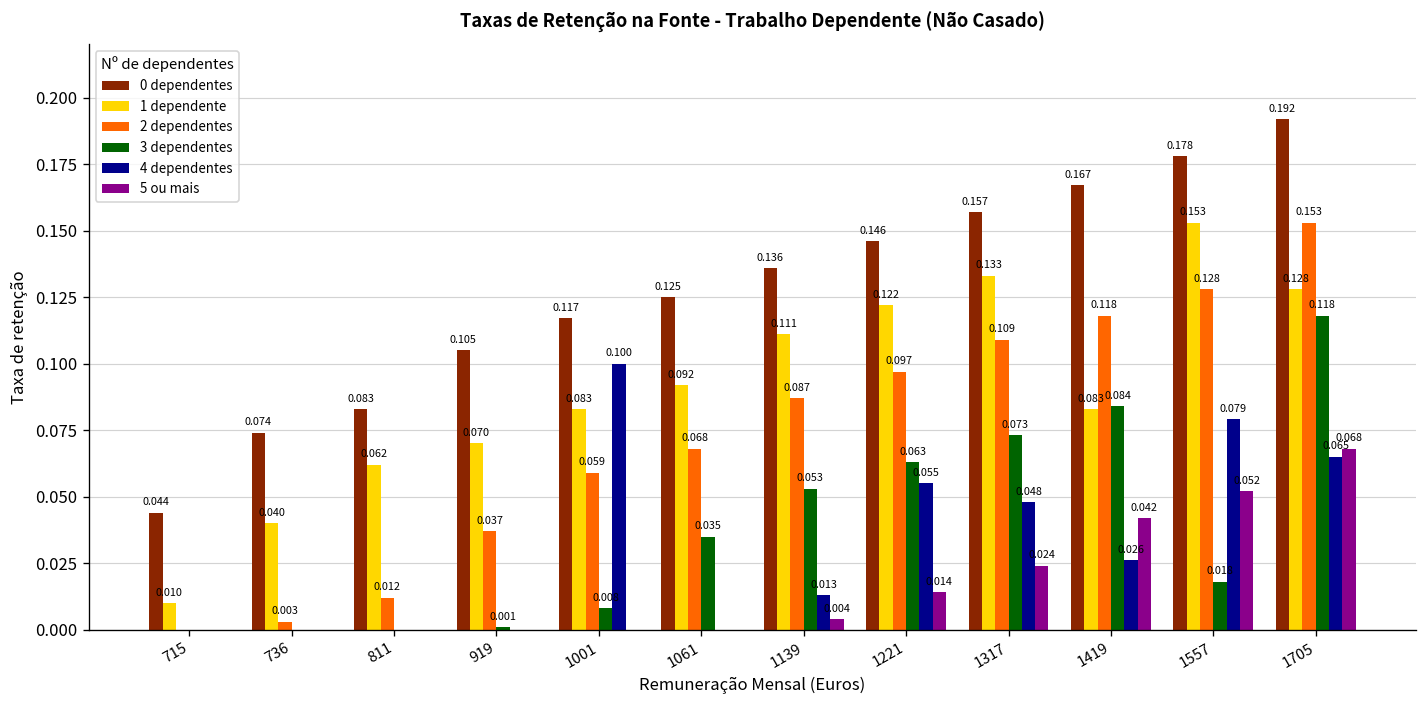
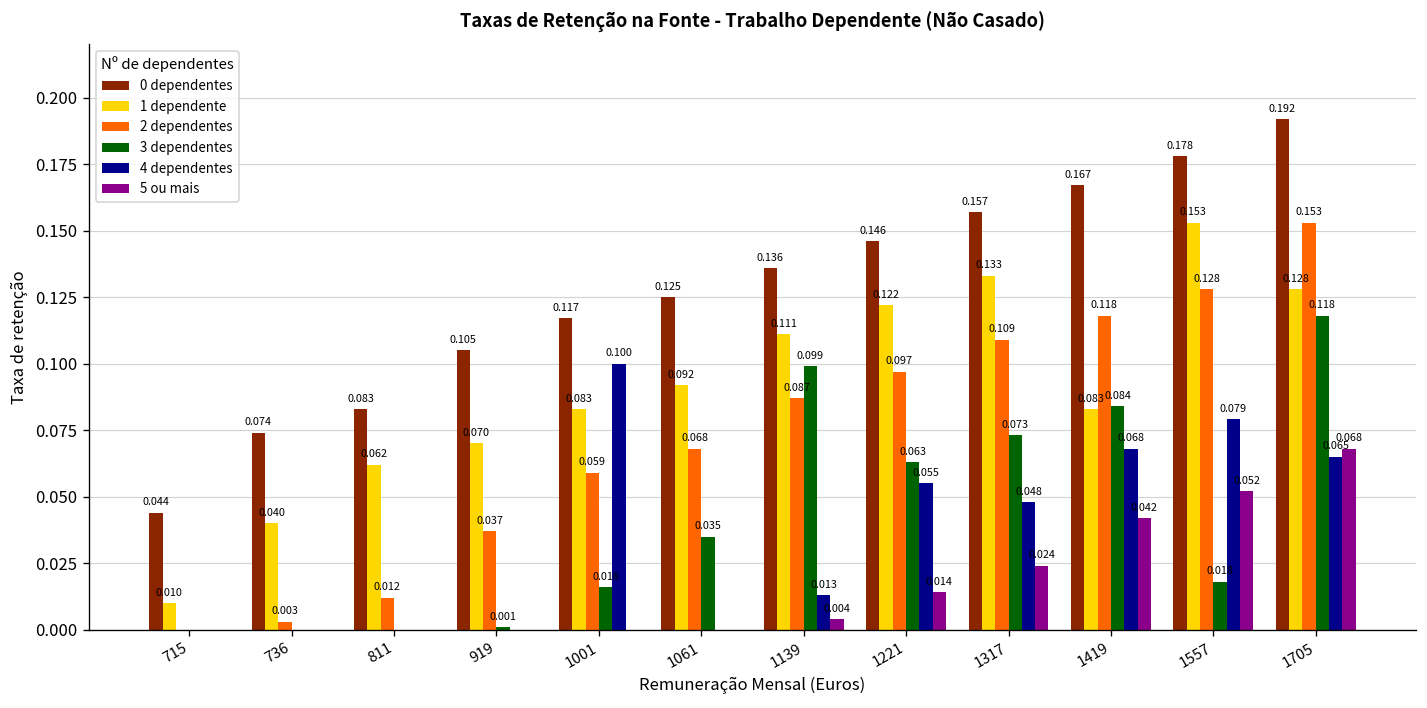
  {
    "0 dependentes": {
      "715": 0.044,
      "736": 0.074,
      "811": 0.083,
      "919": 0.105,
      "1001": 0.117,
      "1061": 0.125,
      "1139": 0.136,
      "1221": 0.146,
      "1317": 0.157,
      "1419": 0.167,
      "1557": 0.178,
      "1705": 0.192
    },
    "1 dependente": {
      "715": 0.010,
      "736": 0.040,
      "811": 0.062,
      "919": 0.070,
      "1001": 0.083,
      "1061": 0.092,
      "1139": 0.111,
      "1221": 0.122,
      "1317": 0.133,
      "1419": 0.083,
      "1557": 0.153,
      "1705": 0.128
    },
    "2 dependentes": {
      "736": 0.003,
      "811": 0.012,
      "919": 0.037,
      "1001": 0.059,
      "1061": 0.068,
      "1139": 0.087,
      "1221": 0.097,
      "1317": 0.109,
      "1419": 0.118,
      "1557": 0.128,
      "1705": 0.153
    },
    "3 dependentes": {
      "919": 0.001,
-     "1001": 0.008,
+     "1001": 0.016,
      "1061": 0.035,
-     "1139": 0.053,
+     "1139": 0.099,
      "1221": 0.063,
      "1317": 0.073,
      "1419": 0.084,
      "1557": 0.018,
      "1705": 0.118
    },
    "4 dependentes": {
      "1001": 0.100,
      "1139": 0.013,
      "1221": 0.055,
      "1317": 0.048,
-     "1419": 0.026,
+     "1419": 0.068,
      "1557": 0.079,
      "1705": 0.065
    },
    "5 ou mais": {
      "1139": 0.004,
      "1221": 0.014,
      "1317": 0.024,
      "1419": 0.042,
      "1557": 0.052,
      "1705": 0.068
    }
  }
